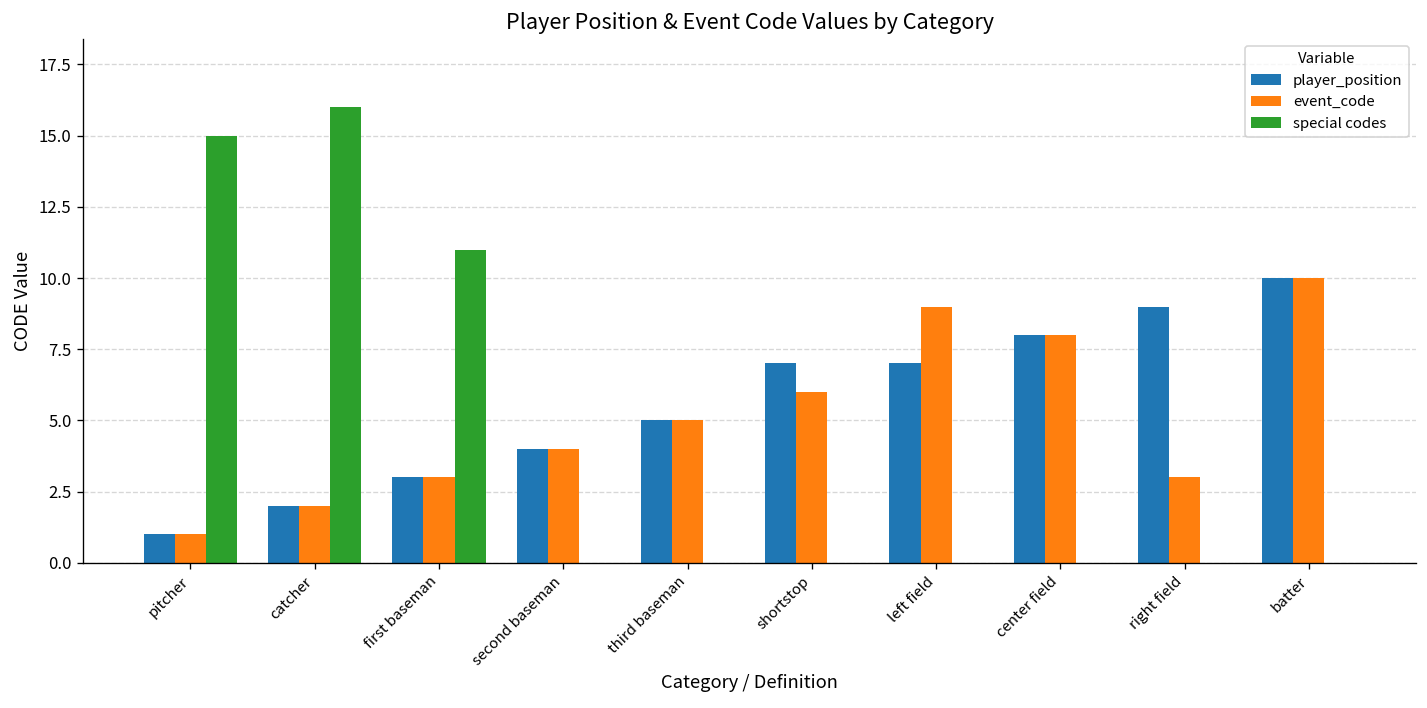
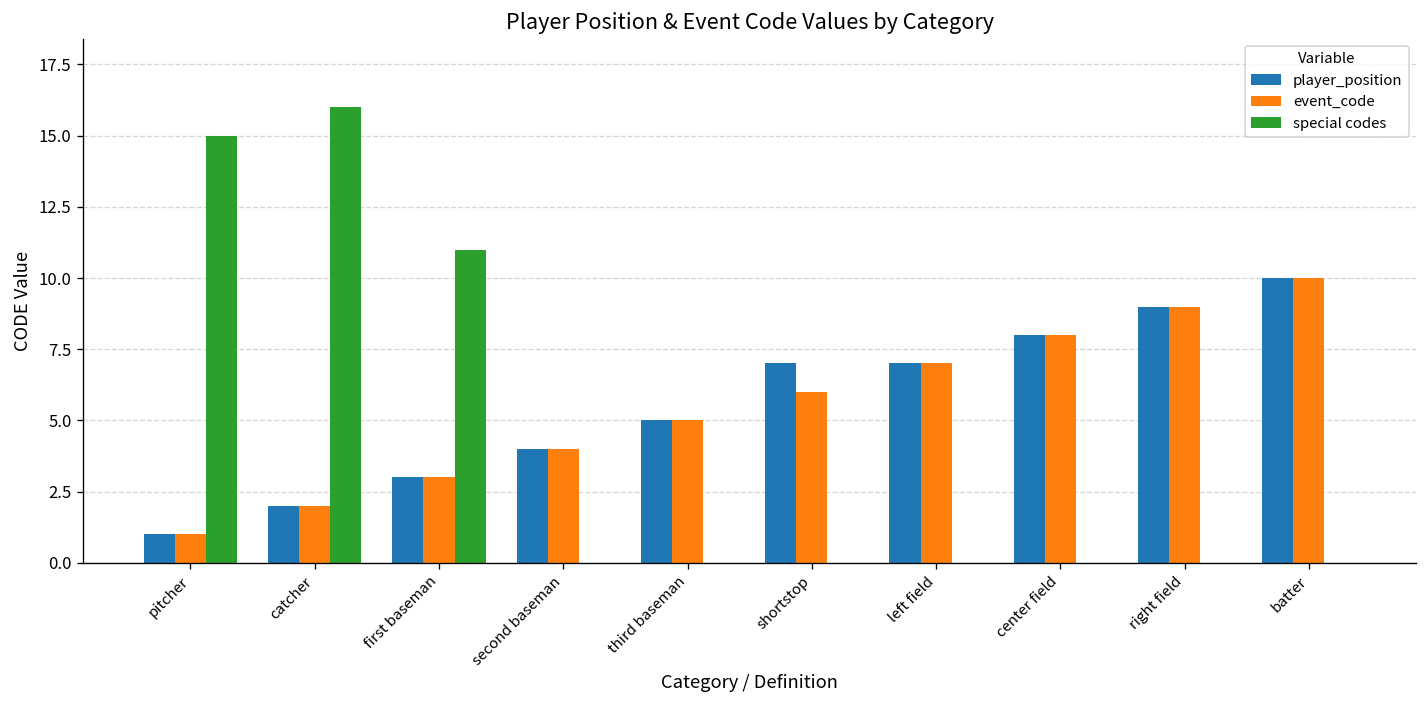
  {
    "player_position": {
      "pitcher": 1,
      "catcher": 2,
      "first baseman": 3,
      "second baseman": 4,
      "third baseman": 5,
      "shortstop": 7,
      "left field": 7,
      "center field": 8,
      "right field": 9,
      "batter": 10
    },
    "event_code": {
      "pitcher": 1,
      "catcher": 2,
      "first baseman": 3,
      "second baseman": 4,
      "third baseman": 5,
      "shortstop": 6,
-     "left field": 9,
+     "left field": 7,
      "center field": 8,
-     "right field": 3,
+     "right field": 9,
      "batter": 10
    },
    "special codes": {
      "pitcher": 15,
      "catcher": 16,
      "first baseman": 11,
      "second baseman": 0,
      "third baseman": 0,
      "shortstop": 0,
      "left field": 0,
      "center field": 0,
      "right field": 0,
      "batter": 0
    }
  }
